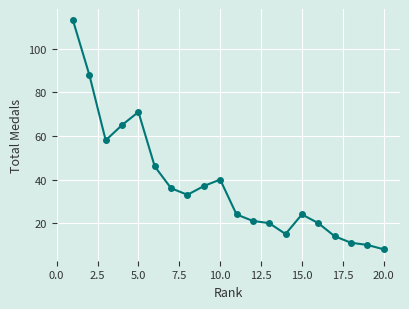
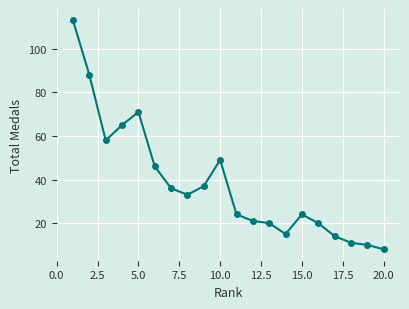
  {
    "5.0": 71,
-   "10.0": 40,
+   "10.0": 49,
    "15.0": 24,
    "20.0": 8
  }
